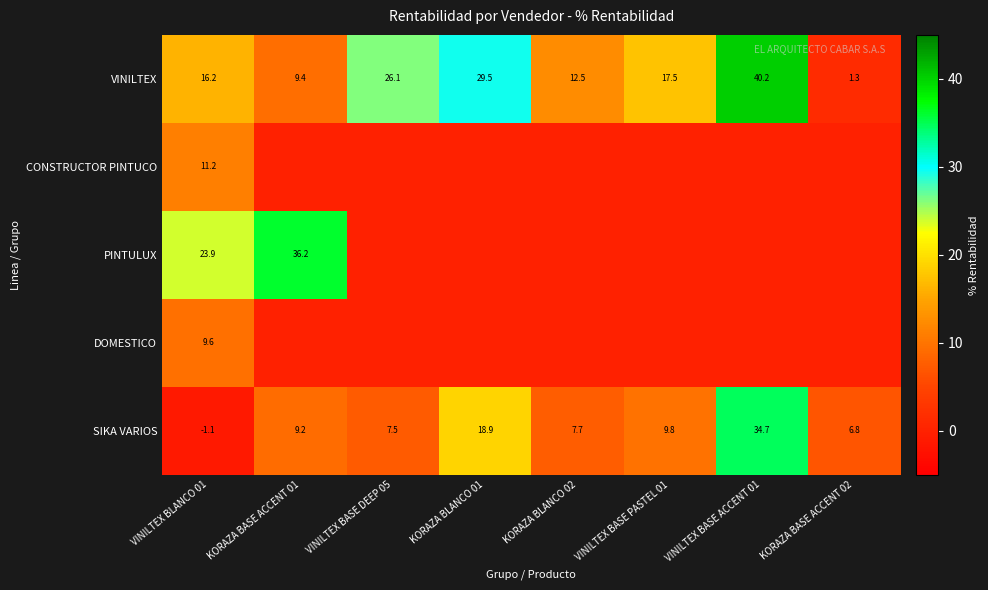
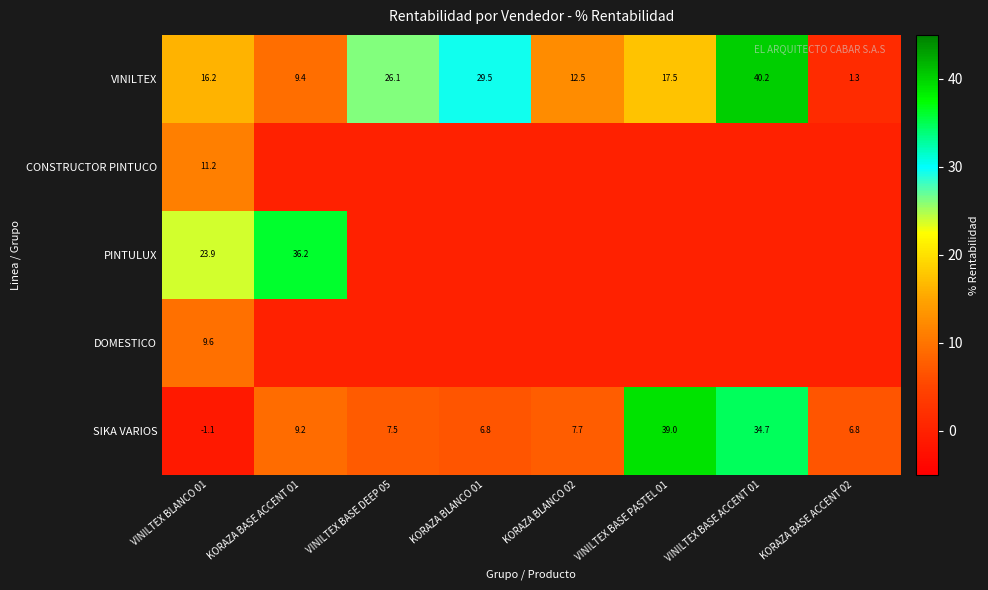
  {
    "VINILTEX": {
      "VINILTEX BLANCO 01": 16.2,
      "KORAZA BASE ACCENT 01": 9.4,
      "VINILTEX BASE DEEP 05": 26.1,
      "KORAZA BLANCO 01": 29.5,
      "KORAZA BLANCO 02": 12.5,
      "VINILTEX BASE PASTEL 01": 17.5,
      "VINILTEX BASE ACCENT 01": 40.2
    },
    "CONSTRUCTOR PINTUCO": {
      "VINILTEX BLANCO 01": 11.2
    },
    "PINTULUX": {
      "VINILTEX BLANCO 01": 23.9,
      "KORAZA BASE ACCENT 01": 36.2
    },
    "DOMESTICO": {
      "VINILTEX BLANCO 01": 9.6
    },
    "SIKA VARIOS": {
      "VINILTEX BLANCO 01": -1.1,
      "KORAZA BASE ACCENT 01": 9.2,
      "VINILTEX BASE DEEP 05": 7.5,
-     "KORAZA BLANCO 01": 18.9,
+     "KORAZA BLANCO 01": 6.8,
      "KORAZA BLANCO 02": 7.7,
-     "VINILTEX BASE PASTEL 01": 9.8,
+     "VINILTEX BASE PASTEL 01": 39.0,
      "VINILTEX BASE ACCENT 01": 34.7,
      "KORAZA BASE ACCENT 02": 6.8
    }
  }
